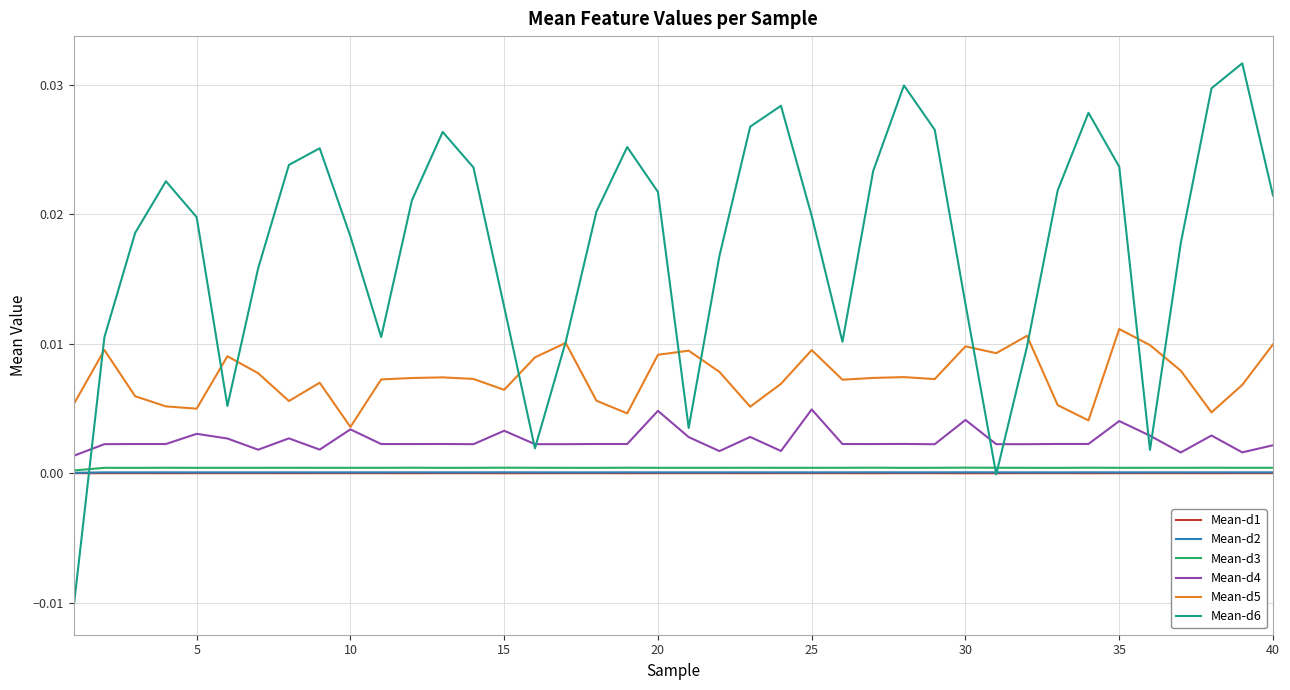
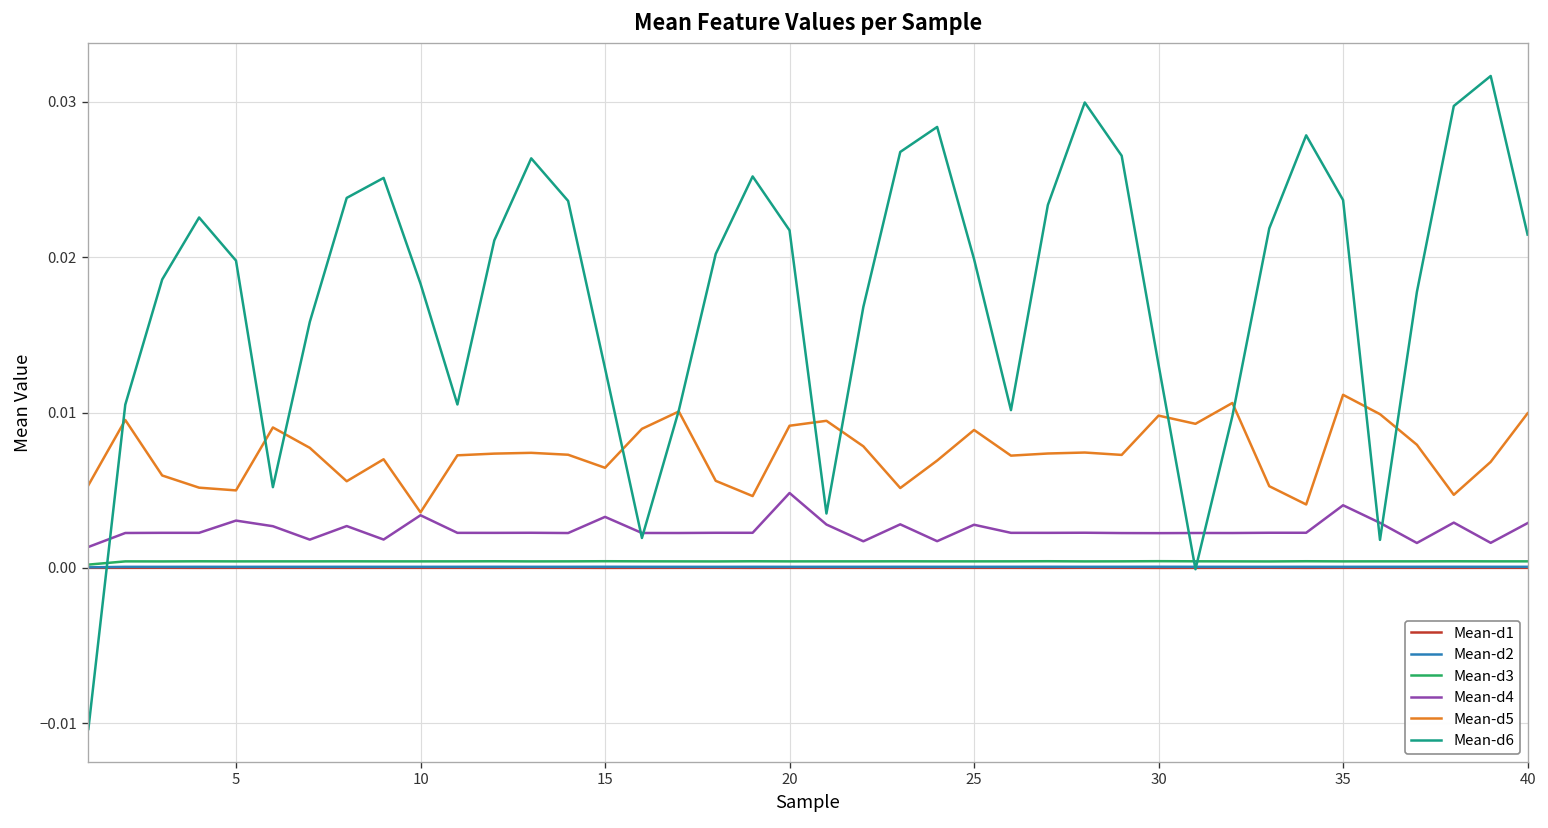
  {
    "Mean-d4": {
      "5": 0.0030,
      "15": 0.0033,
      "20": 0.0048,
-     "25": 0.0049,
-     "30": 0.0041,
+     "25": 0.0028,
+     "30": 0.0022,
      "35": 0.0040,
-     "40": 0.0022
+     "40": 0.0029
    },
    "Mean-d5": {
      "5": 0.0050,
      "15": 0.0064,
      "20": 0.0092,
-     "25": 0.0095,
+     "25": 0.0089,
      "30": 0.0098,
      "35": 0.0111,
      "40": 0.0100
    }
  }
